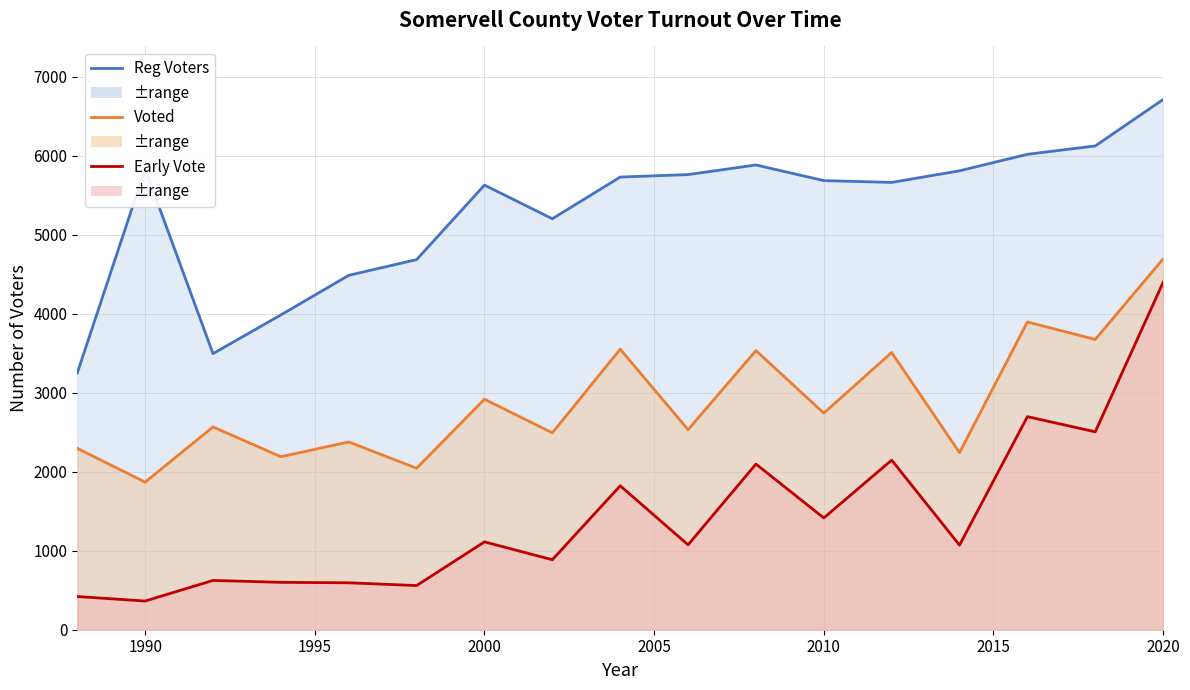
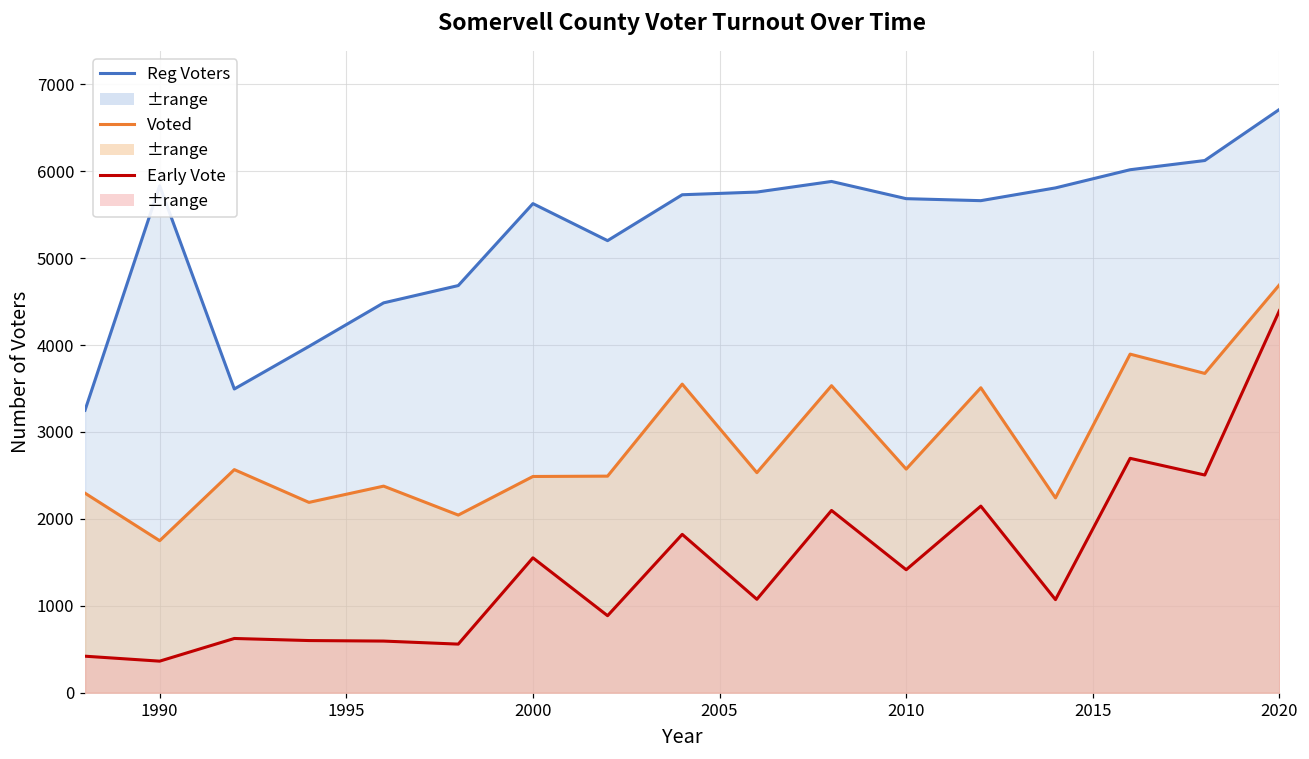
  {
    "Reg Voters": {
      "2000": 5600,
      "2010": 5700,
      "2020": 6700
    },
    "Voted": {
-     "1990": 1900,
-     "2000": 2900,
-     "2010": 2700,
+     "1990": 1700,
+     "2000": 2500,
+     "2010": 2600,
      "2020": 4700
    },
    "Early Vote": {
      "1990": 400,
-     "2000": 1100,
+     "2000": 1600,
      "2010": 1400,
      "2020": 4400
    }
  }
